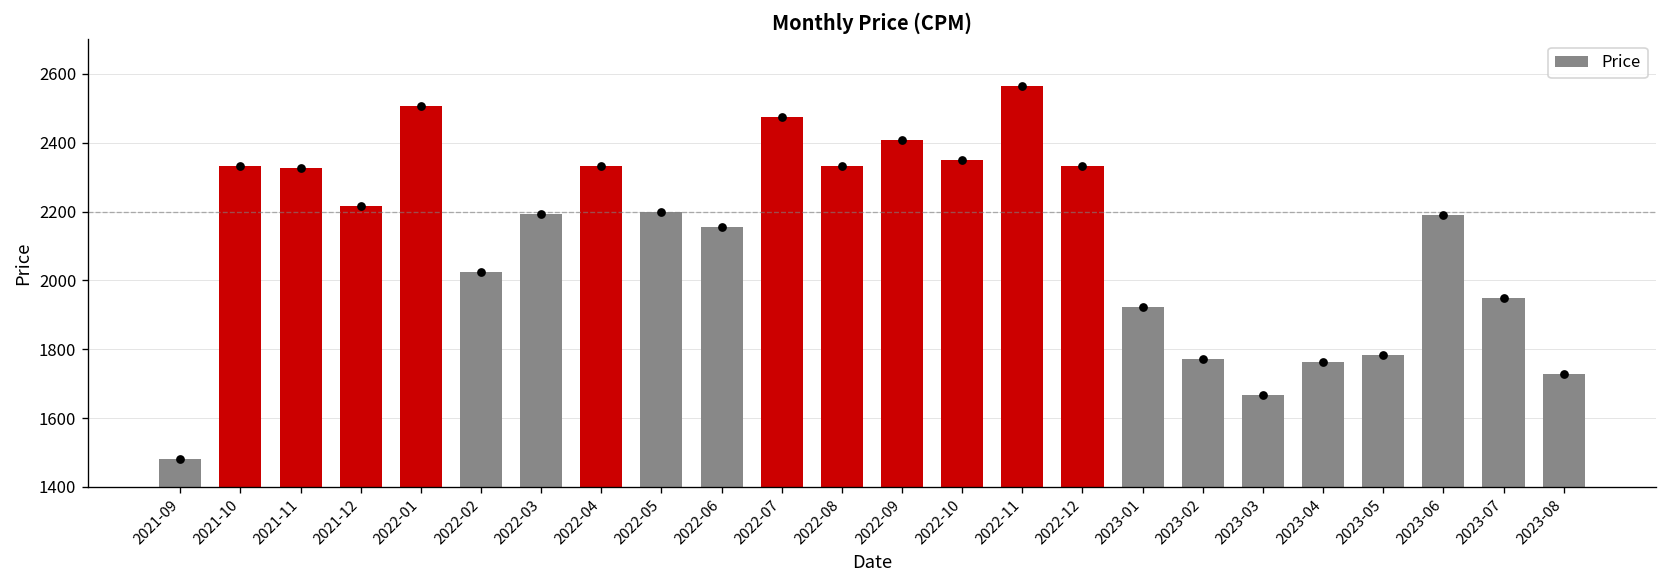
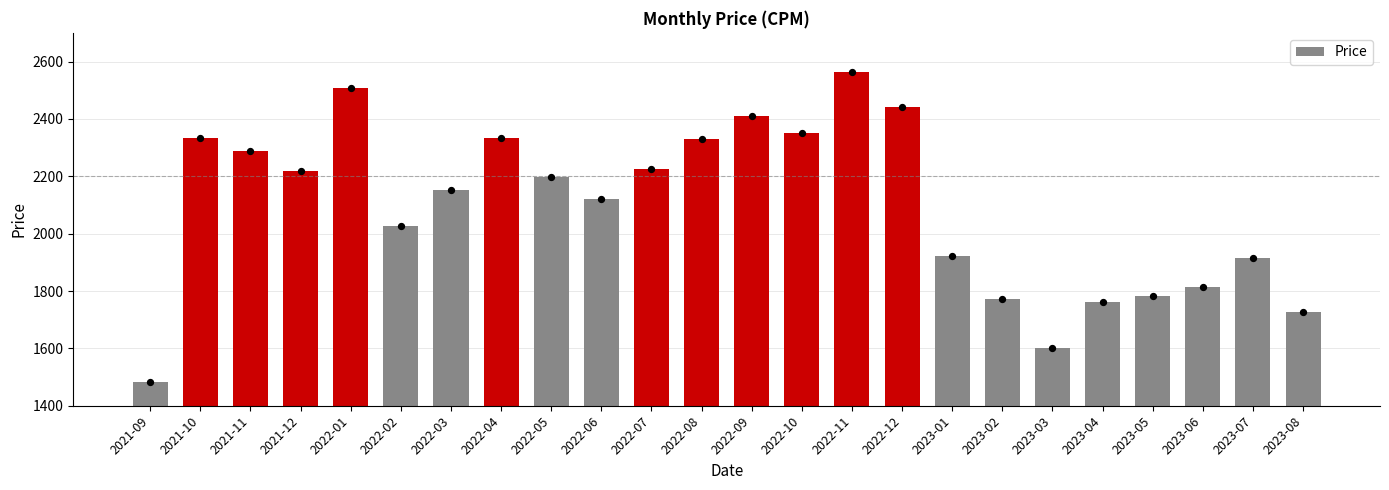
  {
    "Price": {
      "2021-09": 1480,
      "2021-10": 2330,
-     "2021-11": 2330,
+     "2021-11": 2290,
      "2021-12": 2220,
      "2022-01": 2510,
      "2022-02": 2020,
-     "2022-03": 2190,
+     "2022-03": 2150,
      "2022-04": 2330,
      "2022-05": 2200,
-     "2022-06": 2160,
-     "2022-07": 2470,
+     "2022-06": 2120,
+     "2022-07": 2230,
      "2022-08": 2330,
      "2022-09": 2410,
      "2022-10": 2350,
      "2022-11": 2560,
-     "2022-12": 2330,
+     "2022-12": 2440,
      "2023-01": 1920,
      "2023-02": 1770,
-     "2023-03": 1670,
+     "2023-03": 1600,
      "2023-04": 1760,
      "2023-05": 1780,
-     "2023-06": 2190,
-     "2023-07": 1950,
+     "2023-06": 1810,
+     "2023-07": 1910,
      "2023-08": 1730
    }
  }
